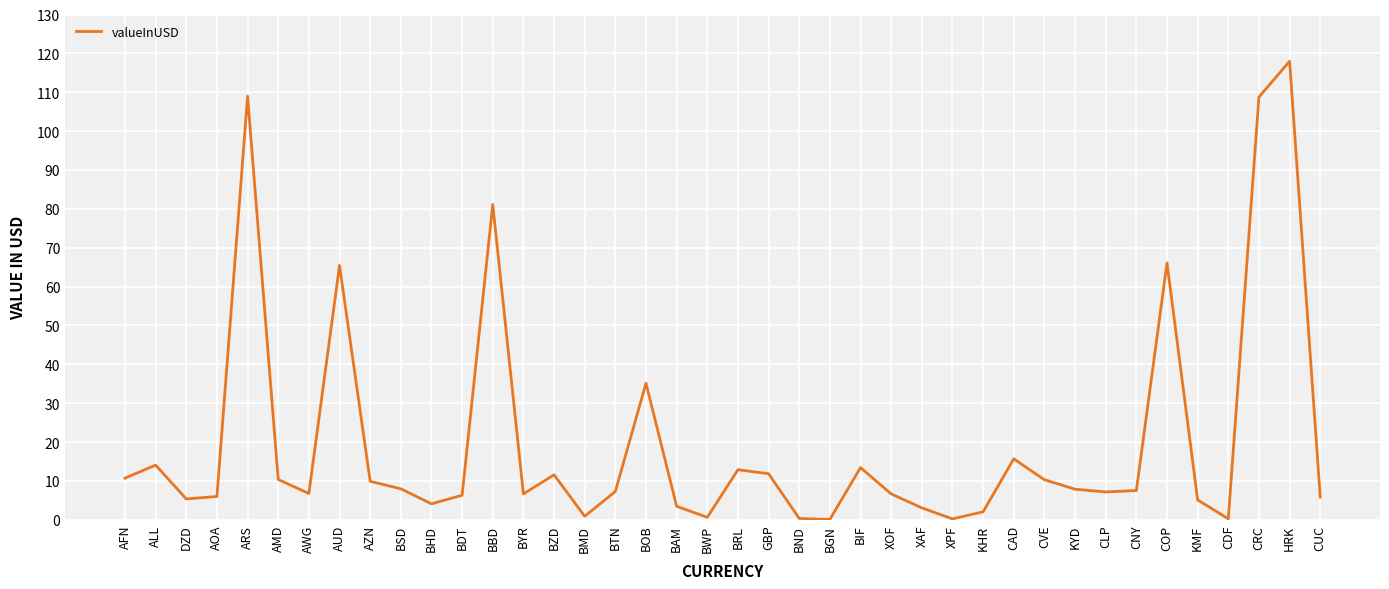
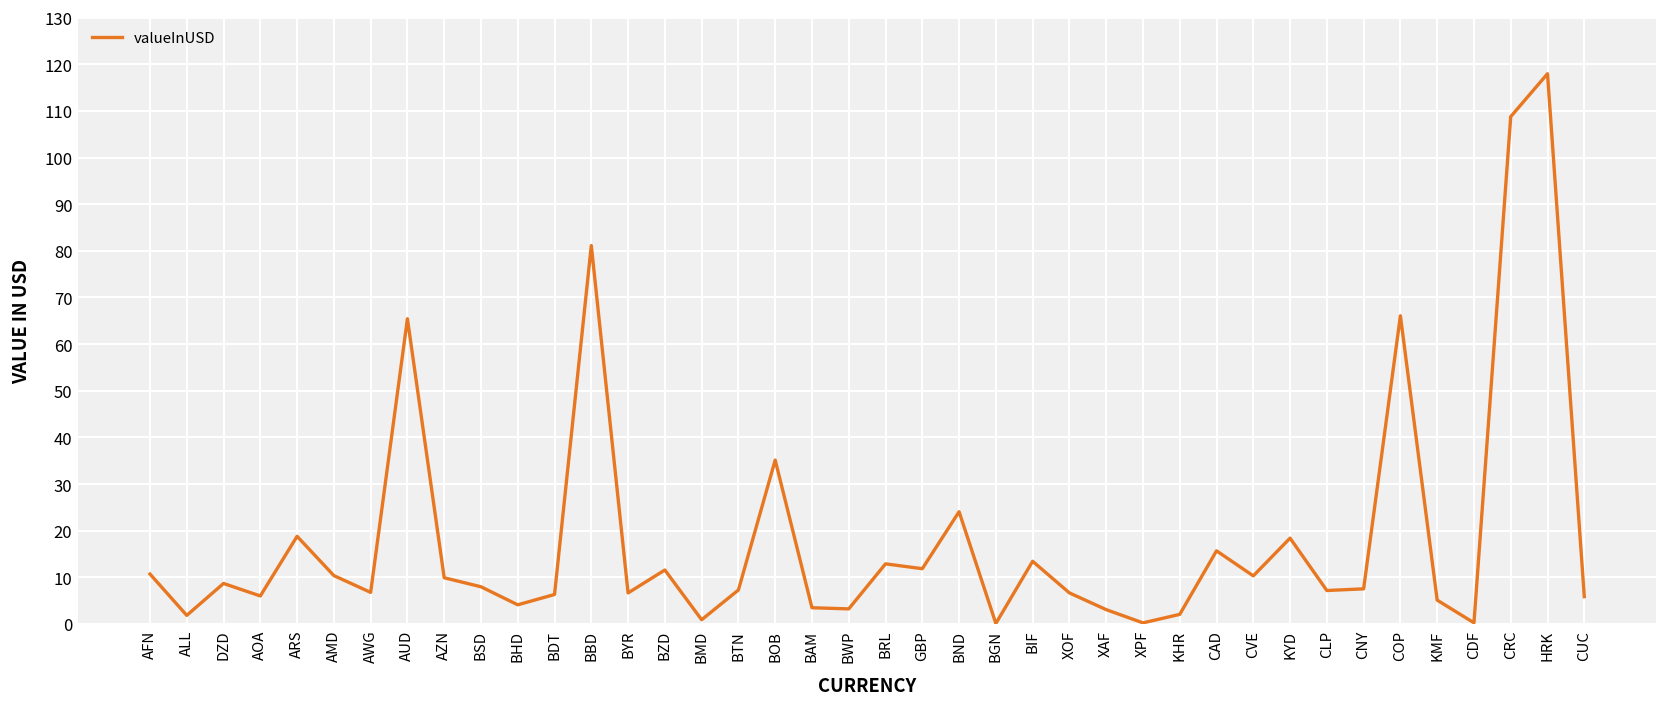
  {
    "AFN": 11,
-   "ALL": 14,
-   "DZD": 5,
+   "ALL": 2,
+   "DZD": 9,
    "AOA": 6,
-   "ARS": 109,
+   "ARS": 19,
    "AMD": 10,
    "AWG": 7,
    "AUD": 65,
    "AZN": 10,
    "BSD": 8,
    "BHD": 4,
    "BDT": 6,
    "BBD": 81,
    "BYR": 7,
    "BZD": 12,
    "BMD": 1,
    "BTN": 7,
    "BOB": 35,
    "BAM": 3,
-   "BWP": 1,
+   "BWP": 3,
    "BRL": 13,
    "GBP": 12,
-   "BND": 0,
+   "BND": 24,
    "BGN": 0,
    "BIF": 13,
    "XOF": 7,
    "XAF": 3,
    "XPF": 0,
    "KHR": 2,
    "CAD": 16,
    "CVE": 10,
-   "KYD": 8,
+   "KYD": 18,
    "CLP": 7,
    "CNY": 8,
    "COP": 66,
    "KMF": 5,
    "CDF": 0,
    "CRC": 109,
    "HRK": 118,
    "CUC": 6
  }
